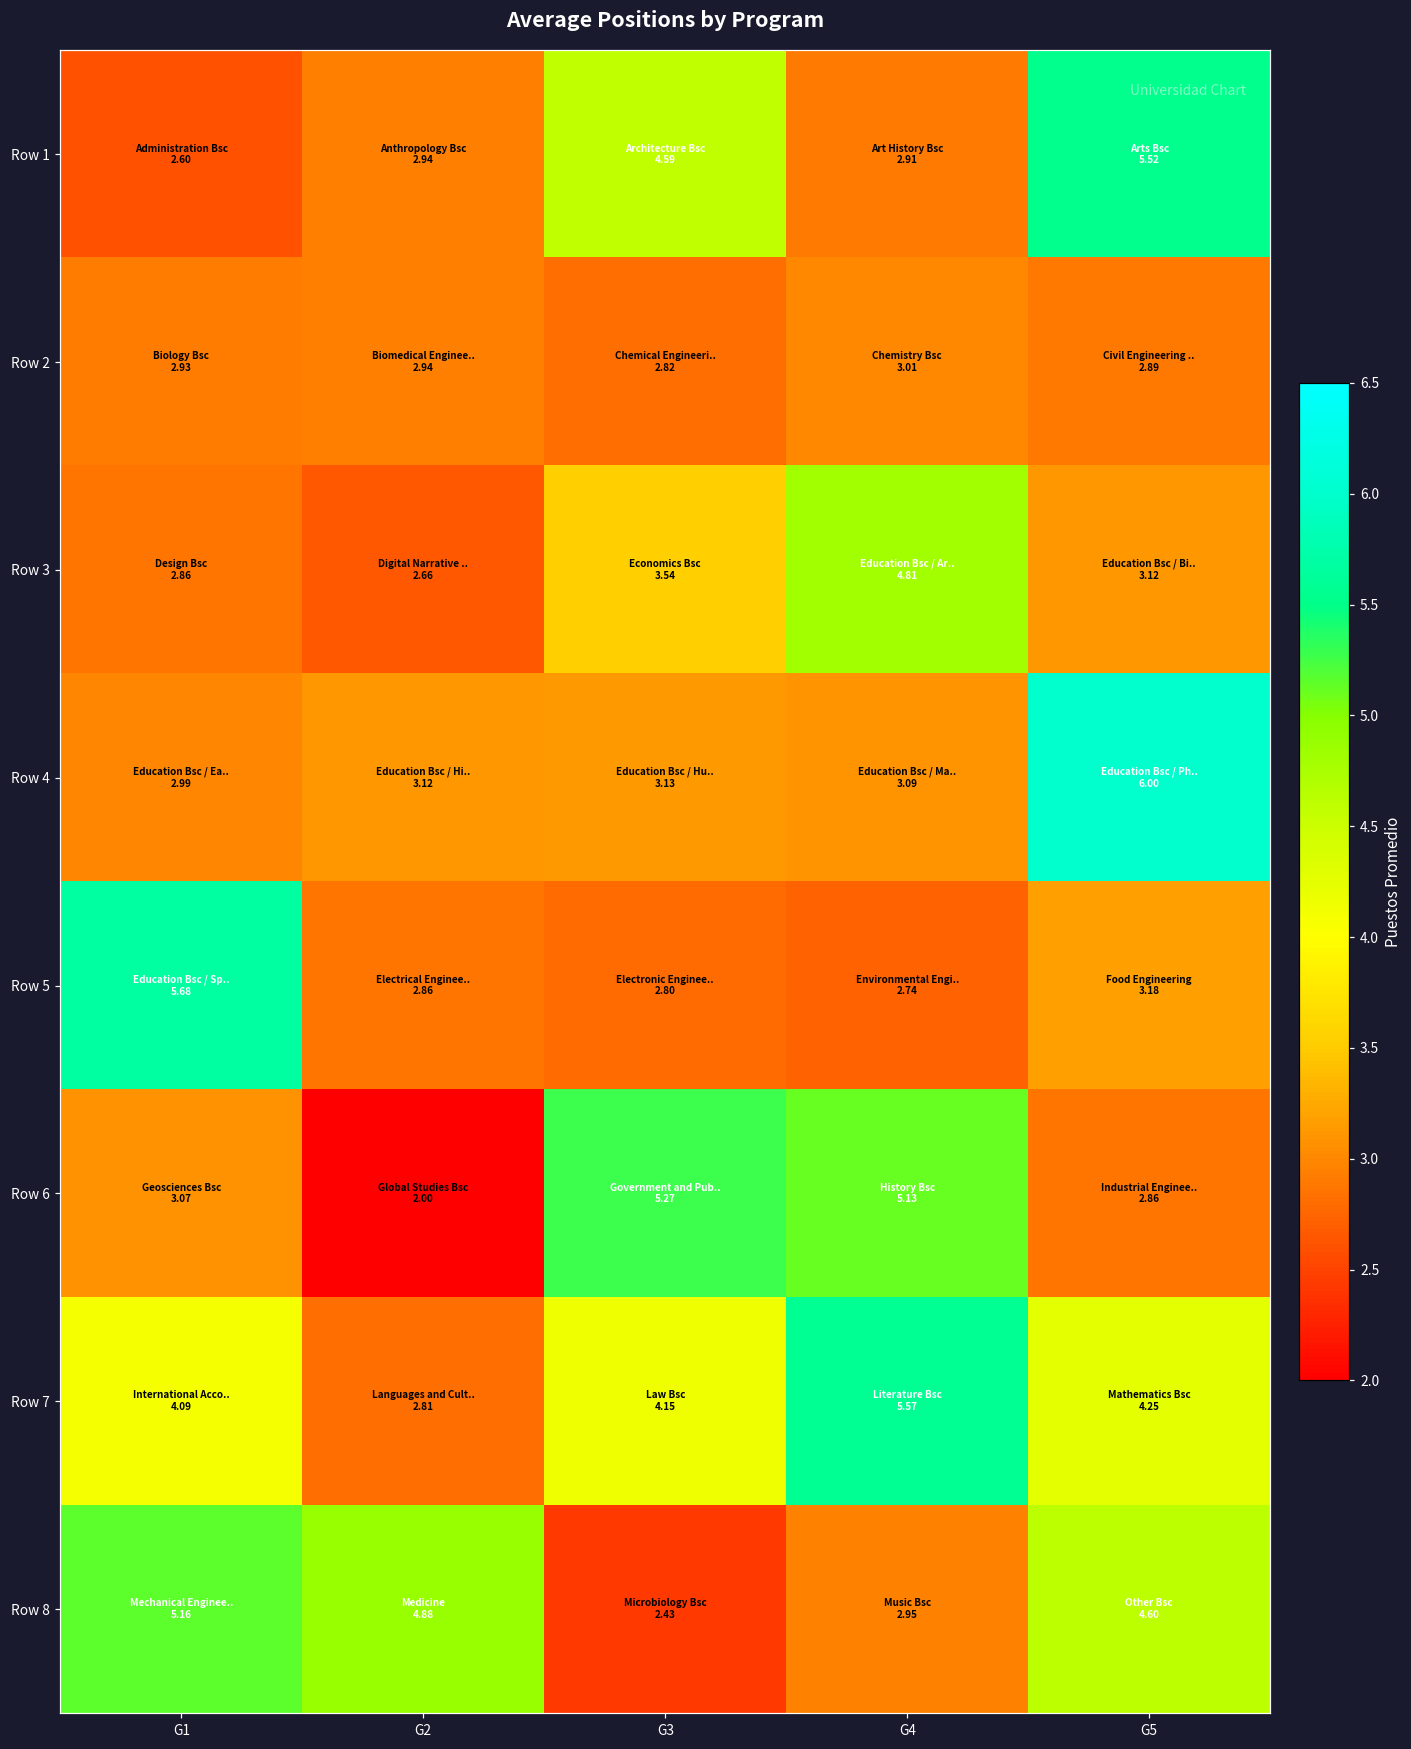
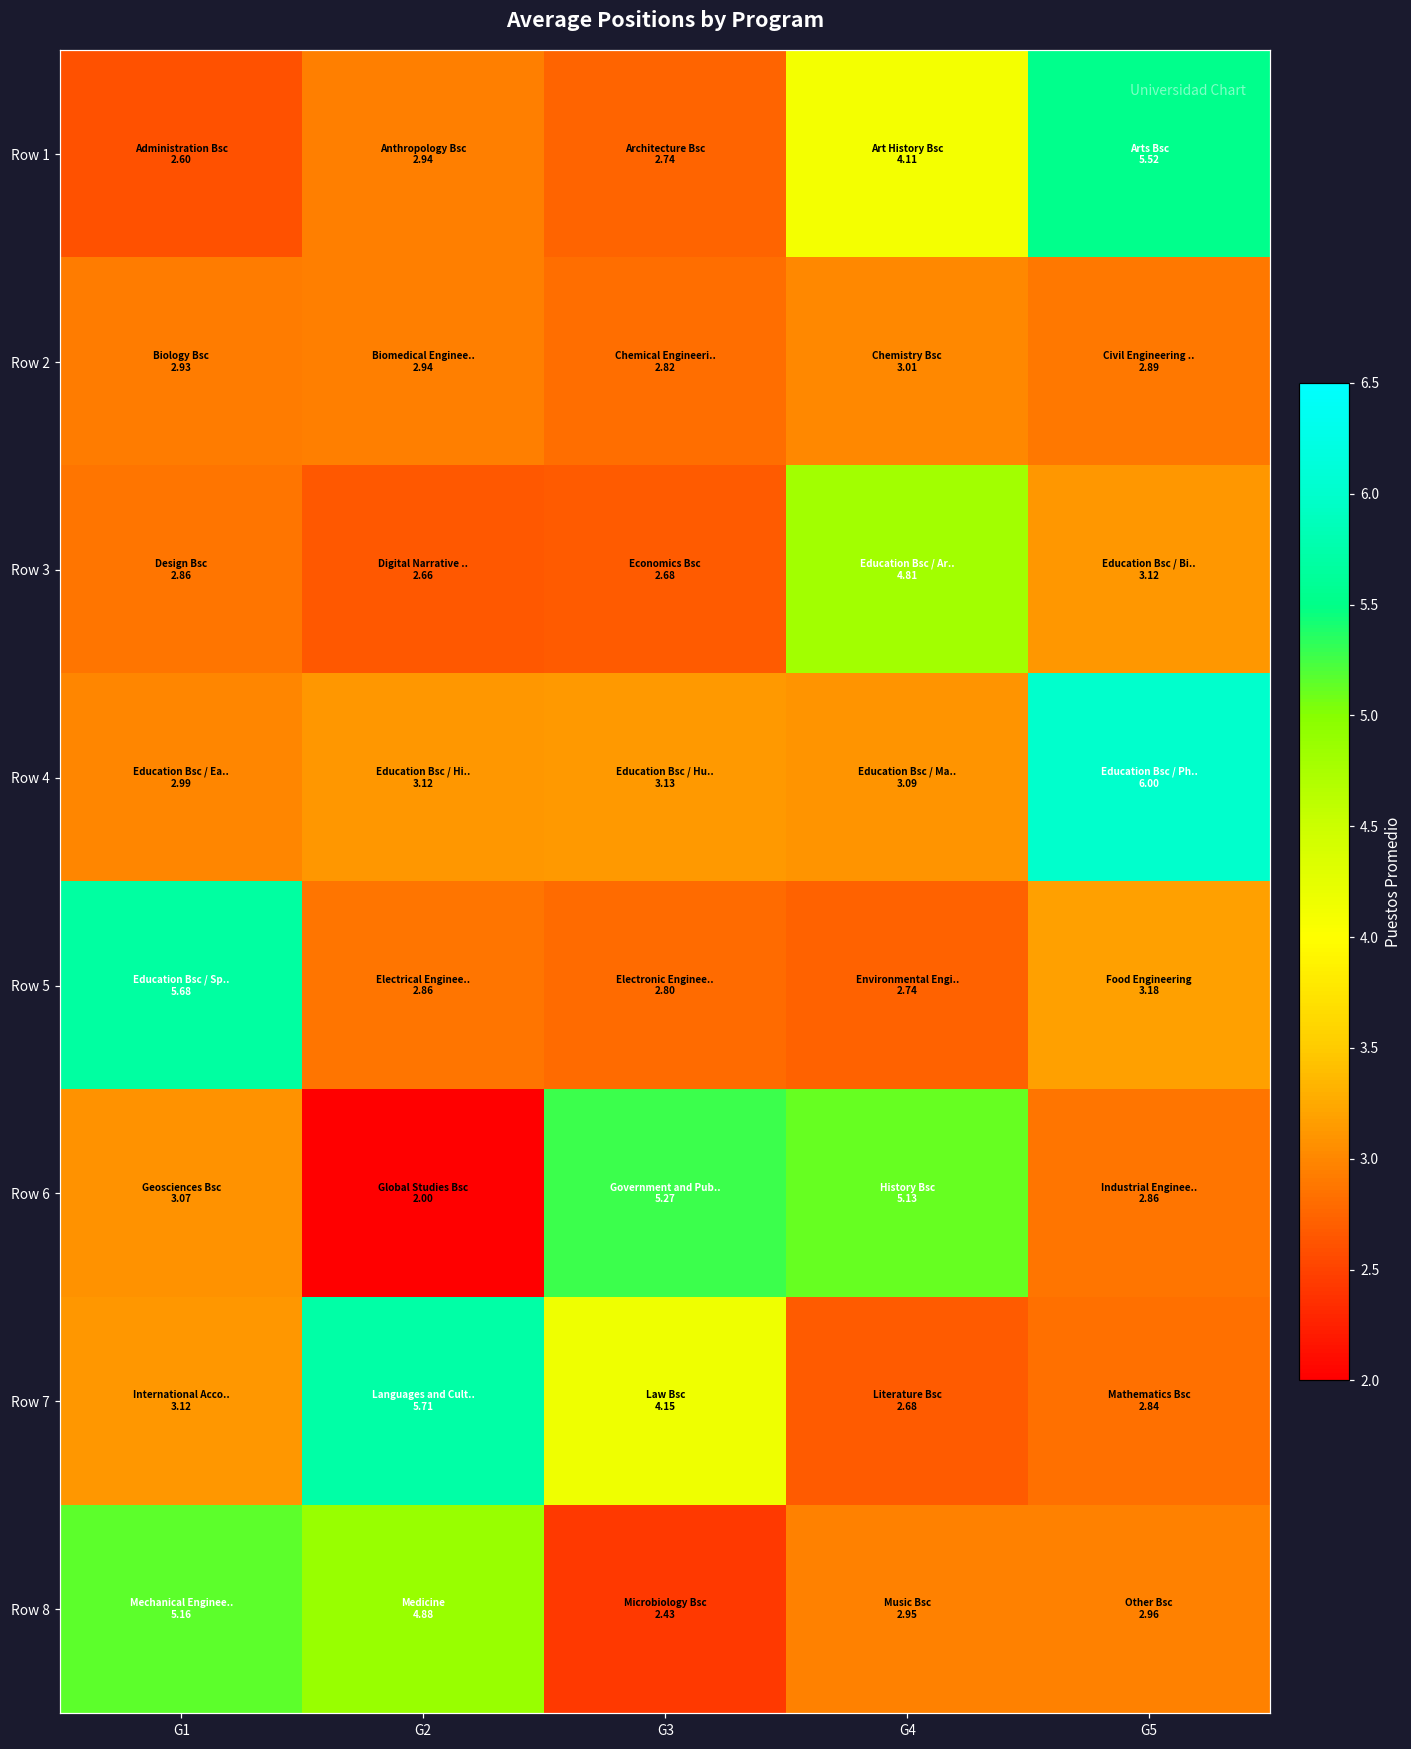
  {
    "Row 1": {
      "G1": 2.60,
      "G2": 2.94,
-     "G3": 4.59,
-     "G4": 2.91
+     "G3": 2.74,
+     "G4": 4.11
    },
    "Row 2": {
      "G1": 2.93,
      "G2": 2.94,
      "G3": 2.82,
      "G4": 3.01,
      "G5": 2.89
    },
    "Row 3": {
      "G1": 2.86,
      "G2": 2.66,
-     "G3": 3.54,
+     "G3": 2.68,
      "G4": 4.81,
      "G5": 3.12
    },
    "Row 4": {
      "G1": 2.99,
      "G2": 3.12,
      "G3": 3.13,
      "G4": 3.09,
      "G5": 6.00
    },
    "Row 5": {
      "G1": 5.68,
      "G2": 2.86,
      "G3": 2.80,
      "G4": 2.74,
      "G5": 3.18
    },
    "Row 6": {
      "G1": 3.07,
      "G2": 2.00,
      "G3": 5.27,
      "G4": 5.13,
      "G5": 2.86
    },
    "Row 7": {
-     "G1": 4.09,
-     "G2": 2.81,
+     "G1": 3.12,
+     "G2": 5.71,
      "G3": 4.15,
-     "G4": 5.57,
-     "G5": 4.25
+     "G4": 2.68,
+     "G5": 2.84
    },
    "Row 8": {
      "G1": 5.16,
      "G2": 4.88,
      "G3": 2.43,
      "G4": 2.95,
-     "G5": 4.60
+     "G5": 2.96
    }
  }
